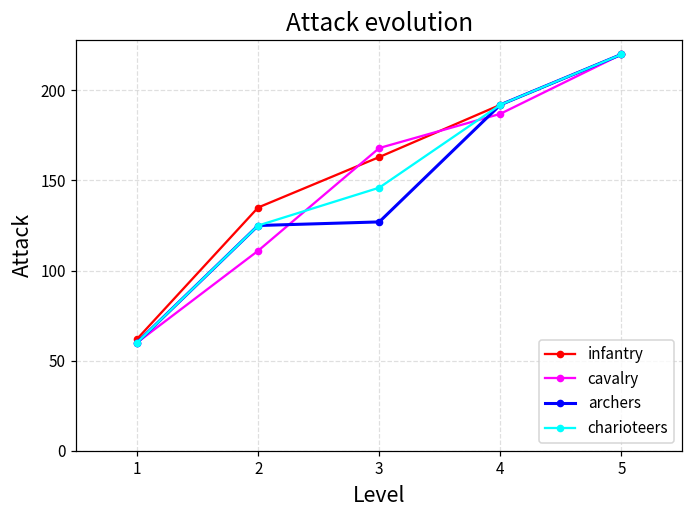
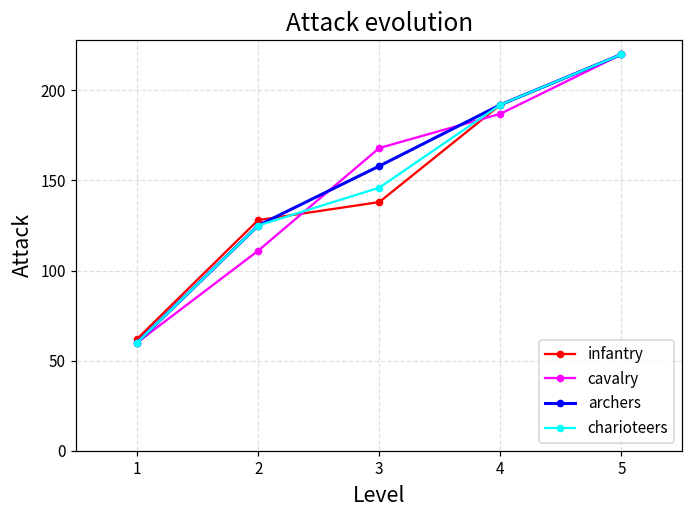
  {
    "infantry": {
      "1": 62,
-     "2": 135,
-     "3": 163
+     "2": 128,
+     "3": 138
    },
    "cavalry": {
      "2": 111,
      "3": 168,
      "4": 187
    },
    "archers": {
-     "3": 127
+     "3": 158
    },
    "charioteers": {
      "3": 146
    }
  }
